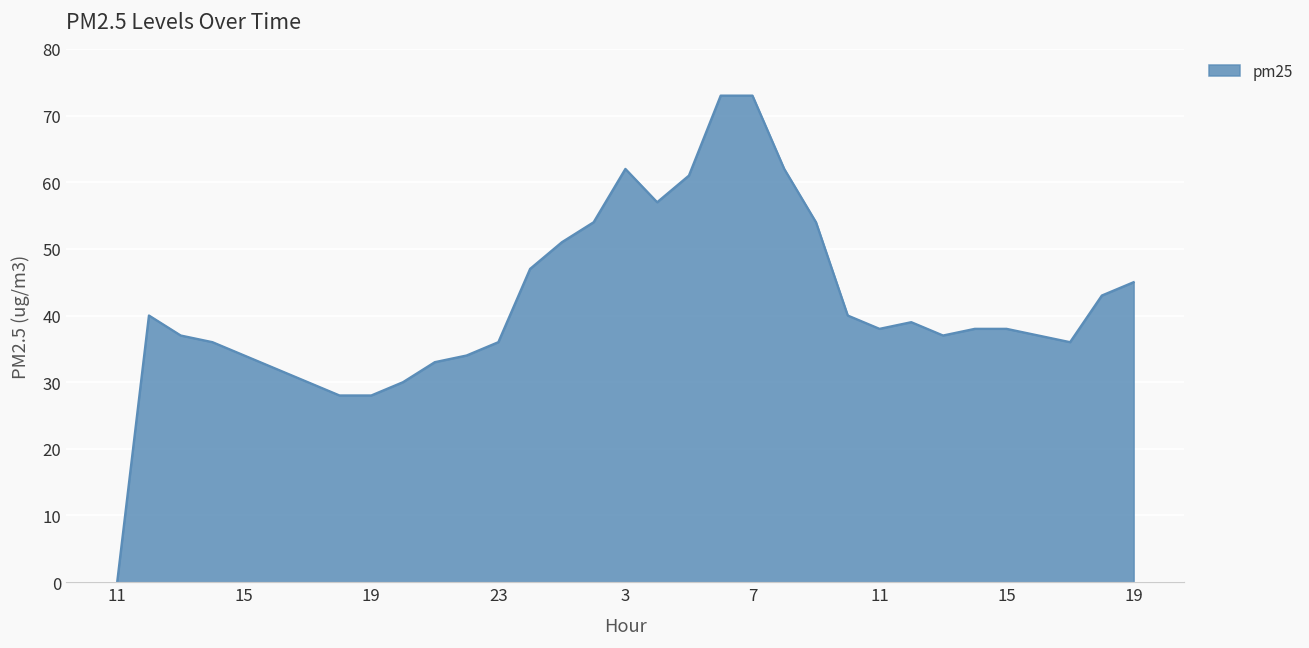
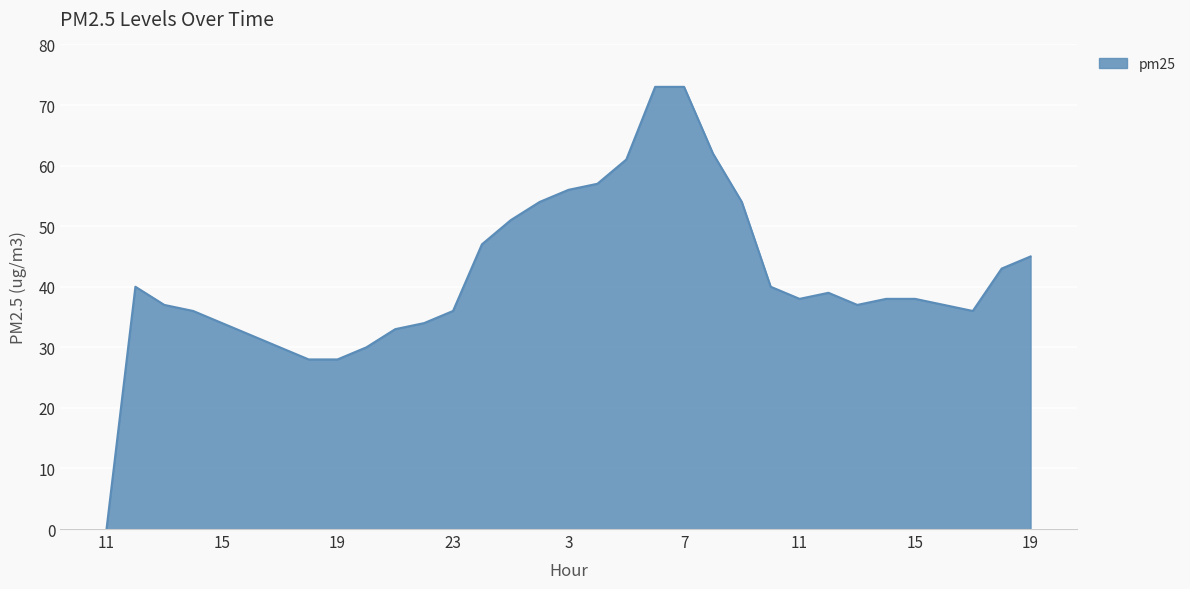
  {
    "23": 36,
-   "3": 62,
+   "3": 56,
    "7": 73
  }
